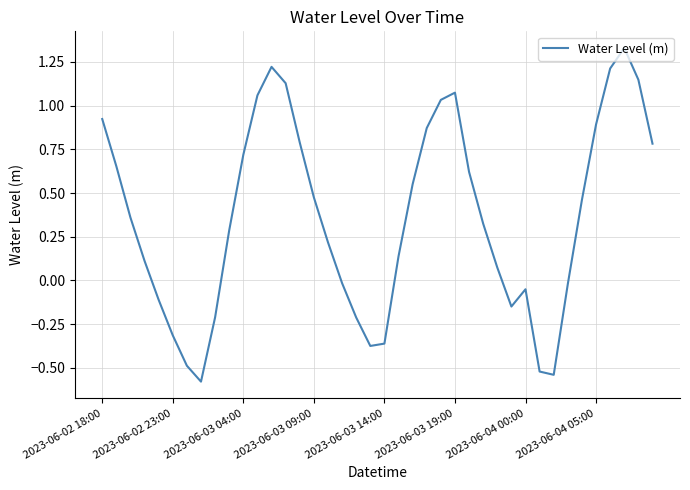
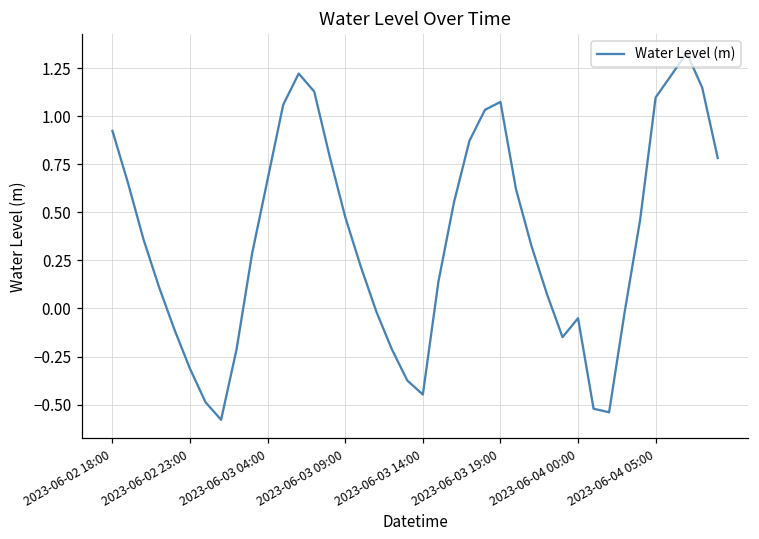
  {
    "2023-06-02 18:00": 0.92,
    "2023-06-02 23:00": -0.31,
-   "2023-06-03 04:00": 0.72,
+   "2023-06-03 04:00": 0.67,
    "2023-06-03 09:00": 0.48,
-   "2023-06-03 14:00": -0.36,
+   "2023-06-03 14:00": -0.45,
    "2023-06-03 19:00": 1.07,
    "2023-06-04 00:00": -0.05,
-   "2023-06-04 05:00": 0.89
+   "2023-06-04 05:00": 1.10
  }
